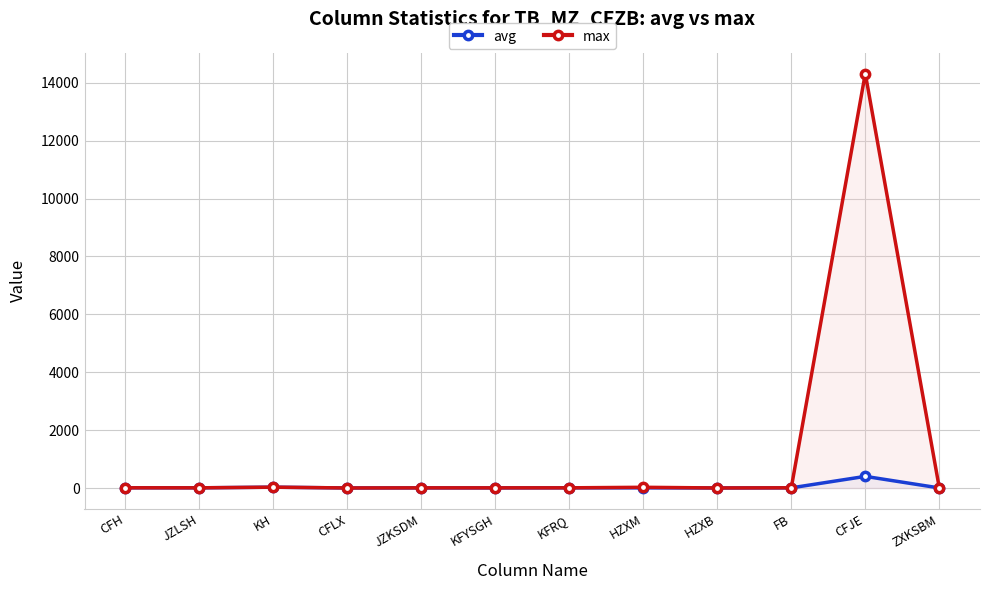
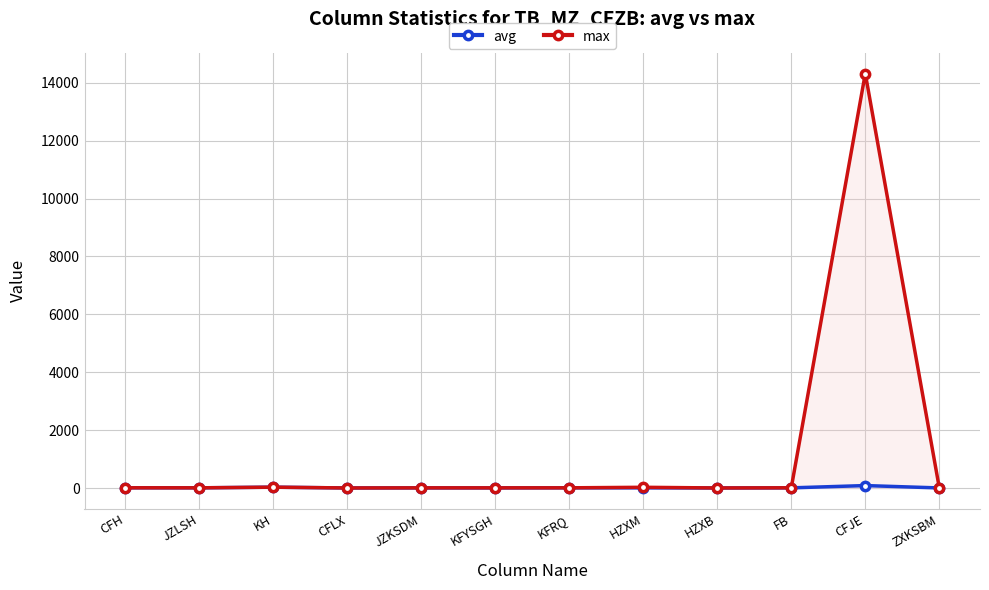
  {
    "avg": {
-     "CFJE": 400
+     "CFJE": 100
    },
    "max": {
      "CFJE": 14300
    }
  }
